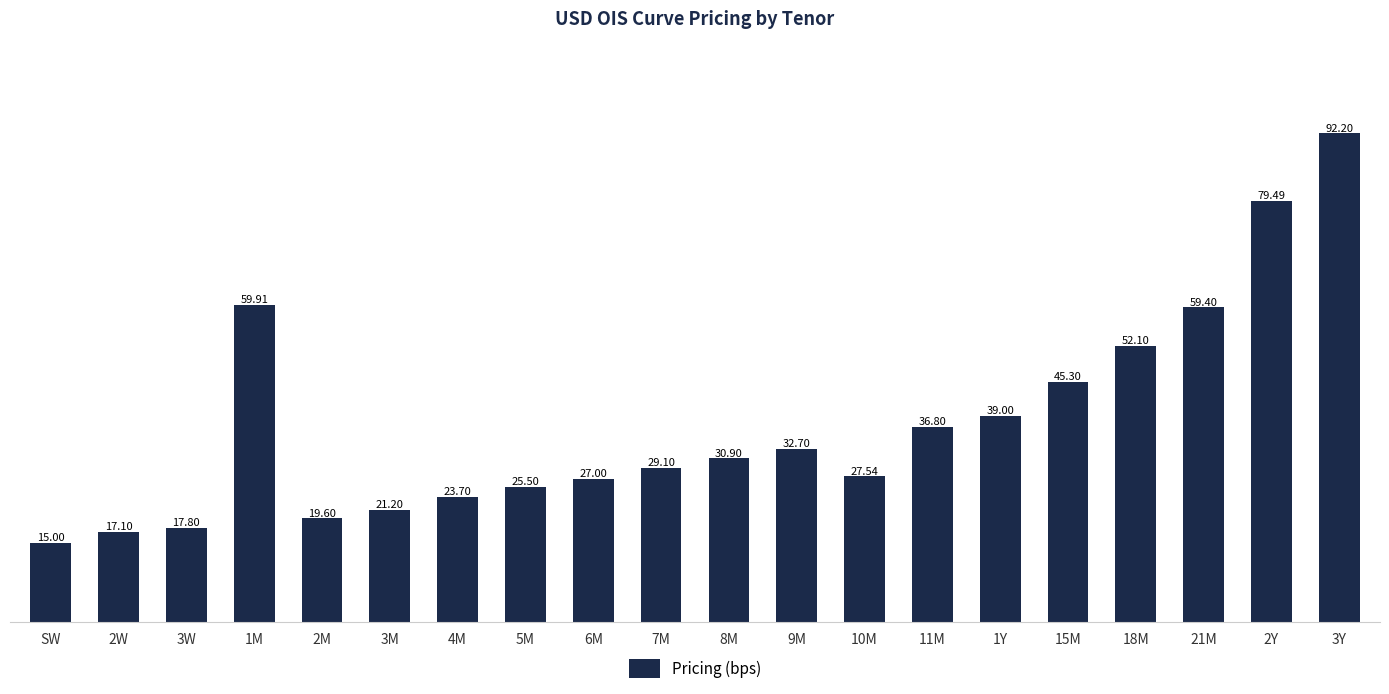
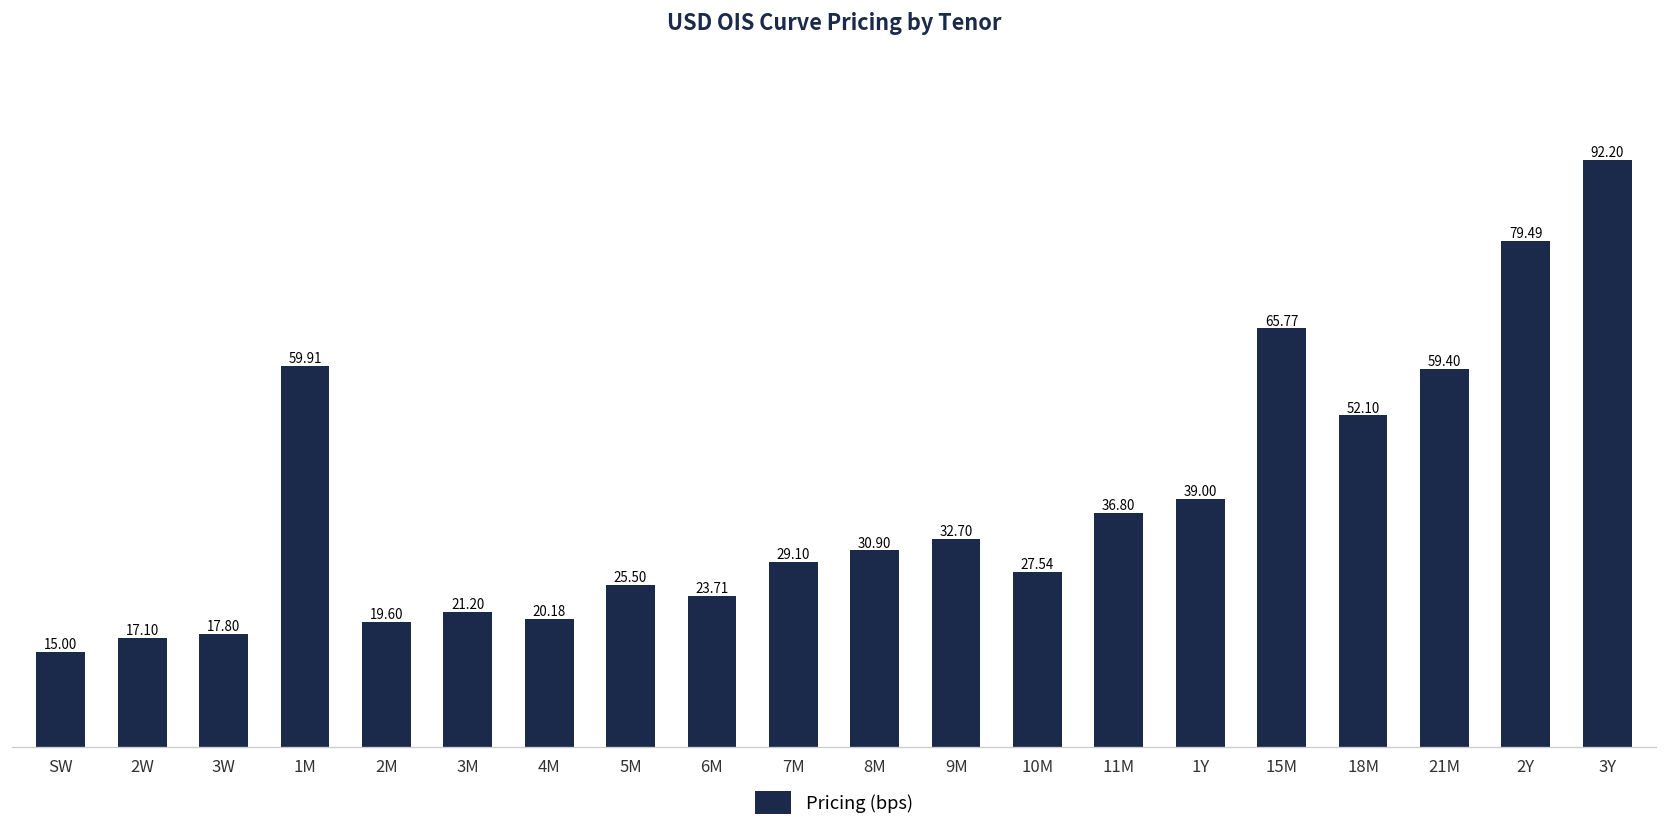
  {
    "SW": 15.00,
    "2W": 17.10,
    "3W": 17.80,
    "1M": 59.91,
    "2M": 19.60,
    "3M": 21.20,
-   "4M": 23.70,
+   "4M": 20.18,
    "5M": 25.50,
-   "6M": 27.00,
+   "6M": 23.71,
    "7M": 29.10,
    "8M": 30.90,
    "9M": 32.70,
    "10M": 27.54,
    "11M": 36.80,
    "1Y": 39.00,
-   "15M": 45.30,
+   "15M": 65.77,
    "18M": 52.10,
    "21M": 59.40,
    "2Y": 79.49,
    "3Y": 92.20
  }
